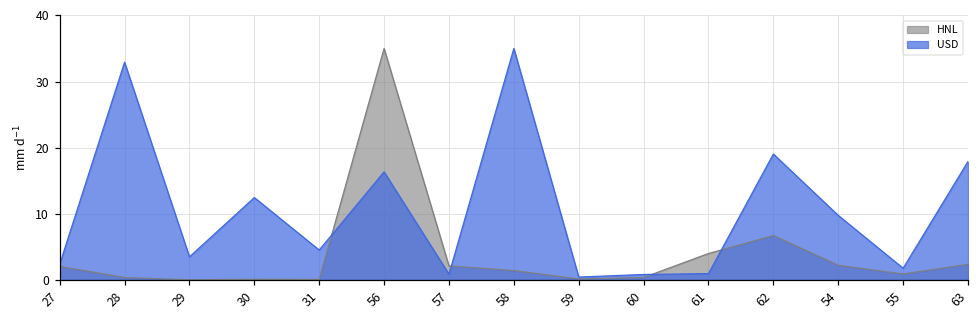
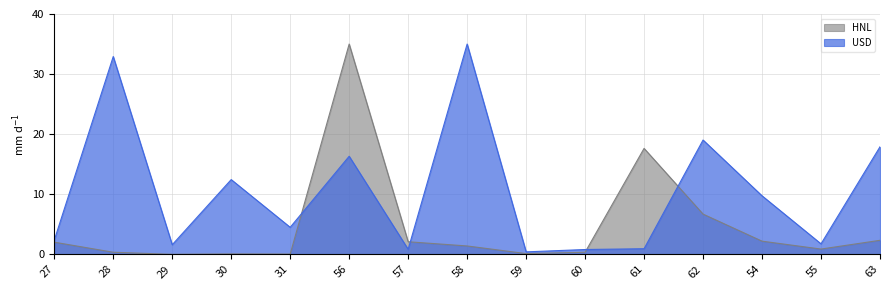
  {
    "HNL": {
      "28": 0,
      "29": 0,
      "30": 0,
      "31": 0,
      "56": 35,
      "57": 2,
      "58": 1,
      "60": 0,
-     "61": 4,
+     "61": 18,
      "62": 7,
      "54": 2,
      "55": 1,
      "63": 2
    },
    "USD": {
      "28": 33,
-     "29": 3,
+     "29": 2,
      "30": 12,
      "31": 5,
      "56": 16,
      "57": 1,
      "58": 35,
      "60": 1,
      "61": 1,
      "62": 19,
      "54": 10,
      "55": 2,
      "63": 18
    }
  }
